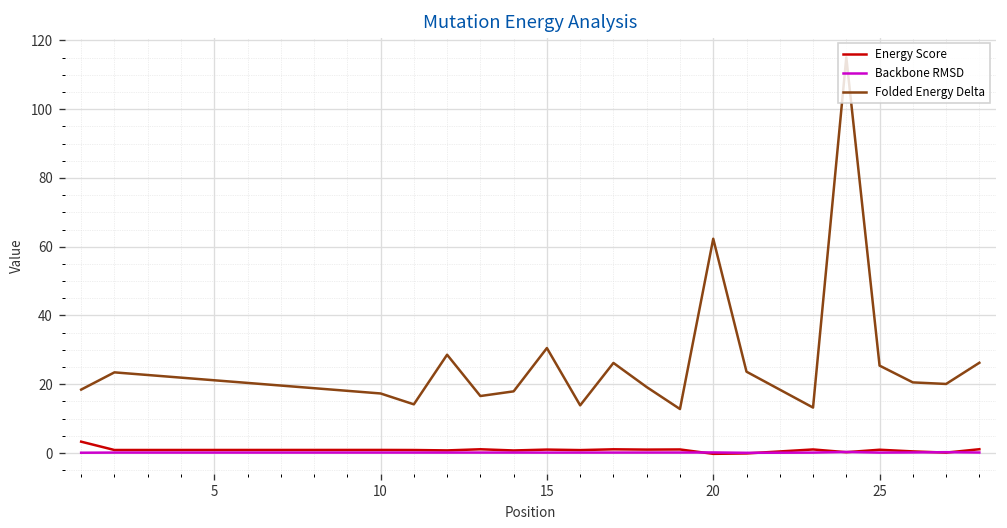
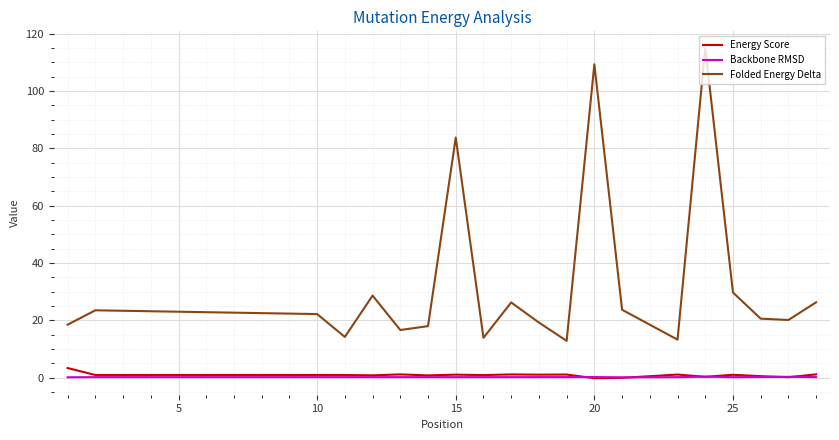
  {
    "Folded Energy Delta": {
-     "10": 17,
-     "15": 31,
-     "20": 62,
-     "25": 25
+     "10": 22,
+     "15": 84,
+     "20": 109,
+     "25": 30
    }
  }
